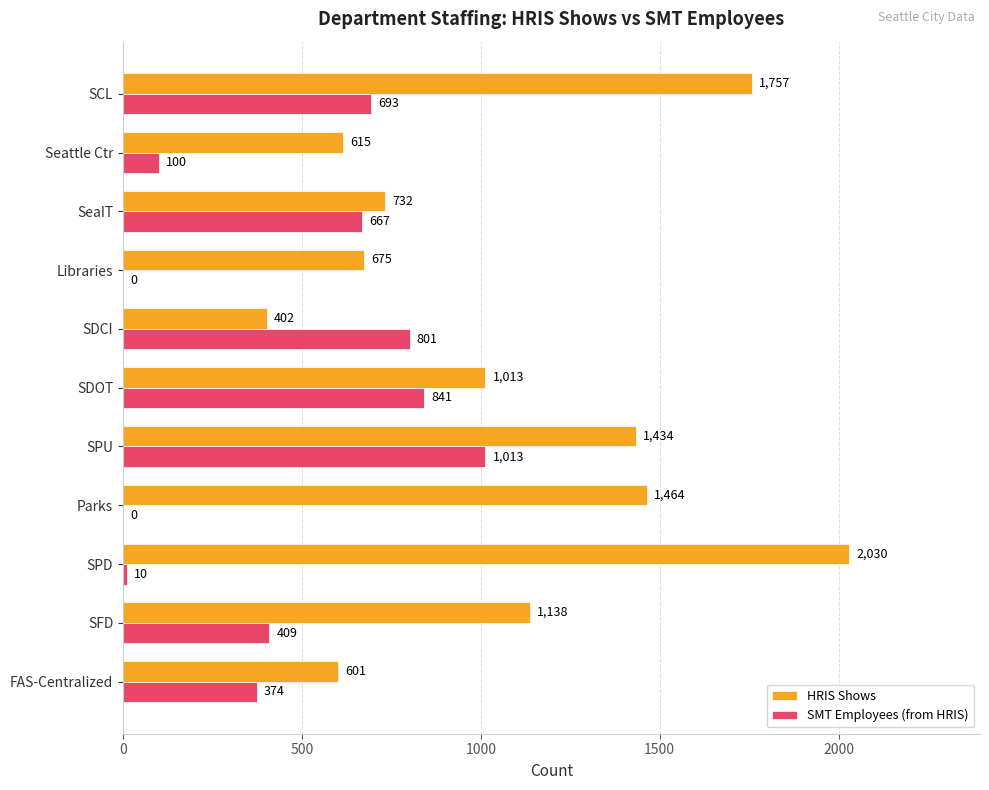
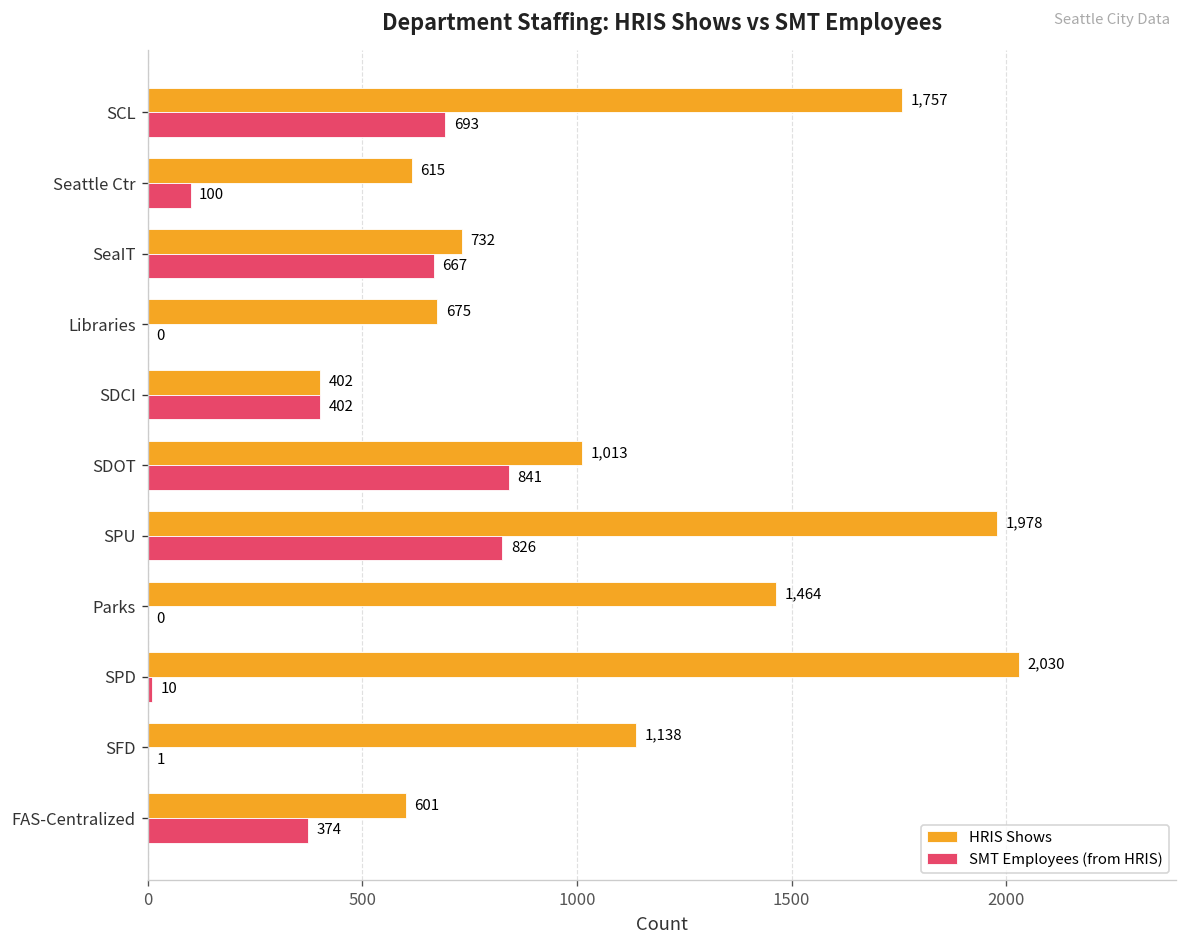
  {
    "HRIS Shows": {
      "SCL": "1,757",
      "Seattle Ctr": "615",
      "SeaIT": "732",
      "Libraries": "675",
      "SDCI": "402",
      "SDOT": "1,013",
-     "SPU": "1,434",
+     "SPU": "1,978",
      "Parks": "1,464",
      "SPD": "2,030",
      "SFD": "1,138",
      "FAS-Centralized": "601"
    },
    "SMT Employees (from HRIS)": {
      "SCL": "693",
      "Seattle Ctr": "100",
      "SeaIT": "667",
      "Libraries": "0",
-     "SDCI": "801",
+     "SDCI": "402",
      "SDOT": "841",
-     "SPU": "1,013",
+     "SPU": "826",
      "Parks": "0",
      "SPD": "10",
-     "SFD": "409",
+     "SFD": "1",
      "FAS-Centralized": "374"
    }
  }
